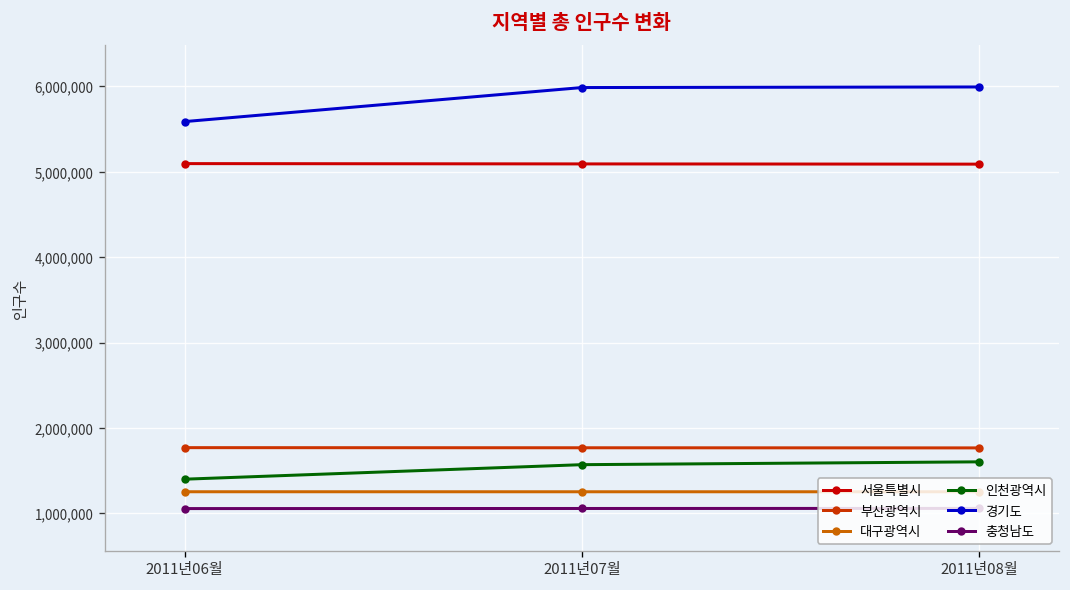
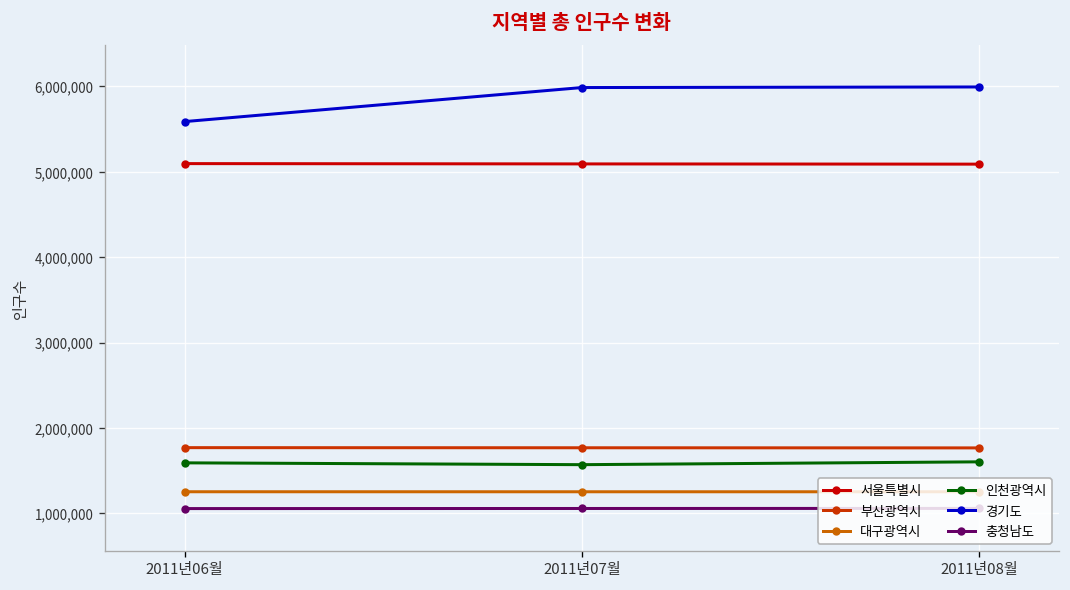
  {
    "인천광역시": {
-     "2011년06월": "1,400,000",
+     "2011년06월": "1,600,000",
      "2011년07월": "1,600,000",
      "2011년08월": "1,600,000"
    },
    "경기도": {
      "2011년06월": "5,600,000",
      "2011년07월": "6,000,000",
      "2011년08월": "6,000,000"
    },
    "충청남도": {
      "2011년06월": "1,100,000",
      "2011년07월": "1,100,000"
    }
  }
